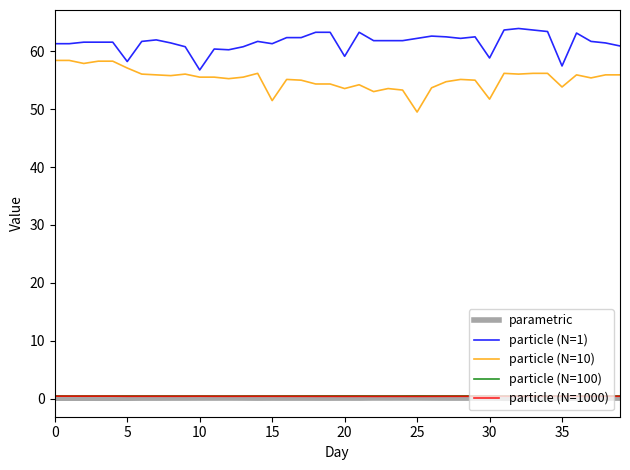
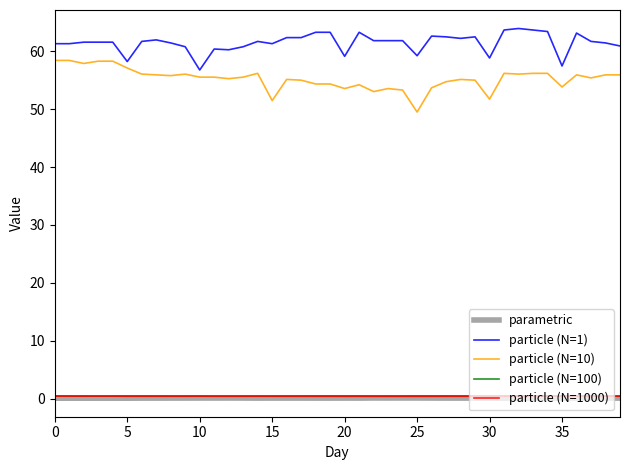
  {
    "particle (N=1)": {
      "0": 61,
      "5": 58,
      "10": 57,
      "15": 61,
      "20": 59,
-     "25": 62,
+     "25": 59,
      "30": 59,
      "35": 57
    },
    "particle (N=10)": {
      "0": 58,
      "5": 57,
      "10": 56,
      "15": 51,
      "20": 54,
      "25": 49,
      "30": 52,
      "35": 54
    }
  }
